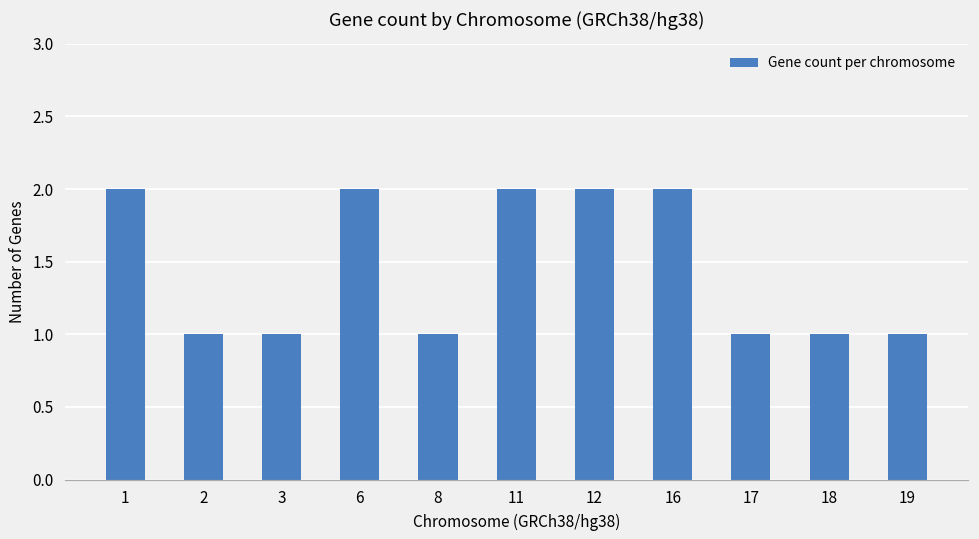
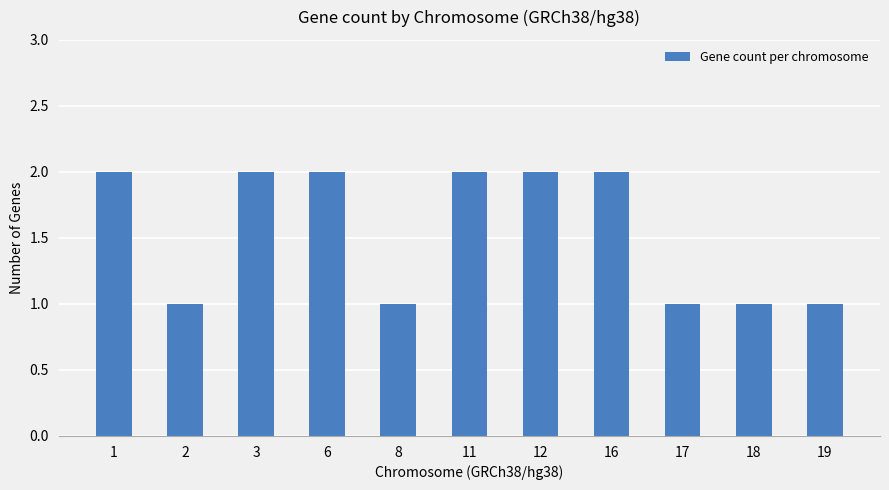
  {
    "1": 2,
    "2": 1,
-   "3": 1,
+   "3": 2,
    "6": 2,
    "8": 1,
    "11": 2,
    "12": 2,
    "16": 2,
    "17": 1,
    "18": 1,
    "19": 1
  }
